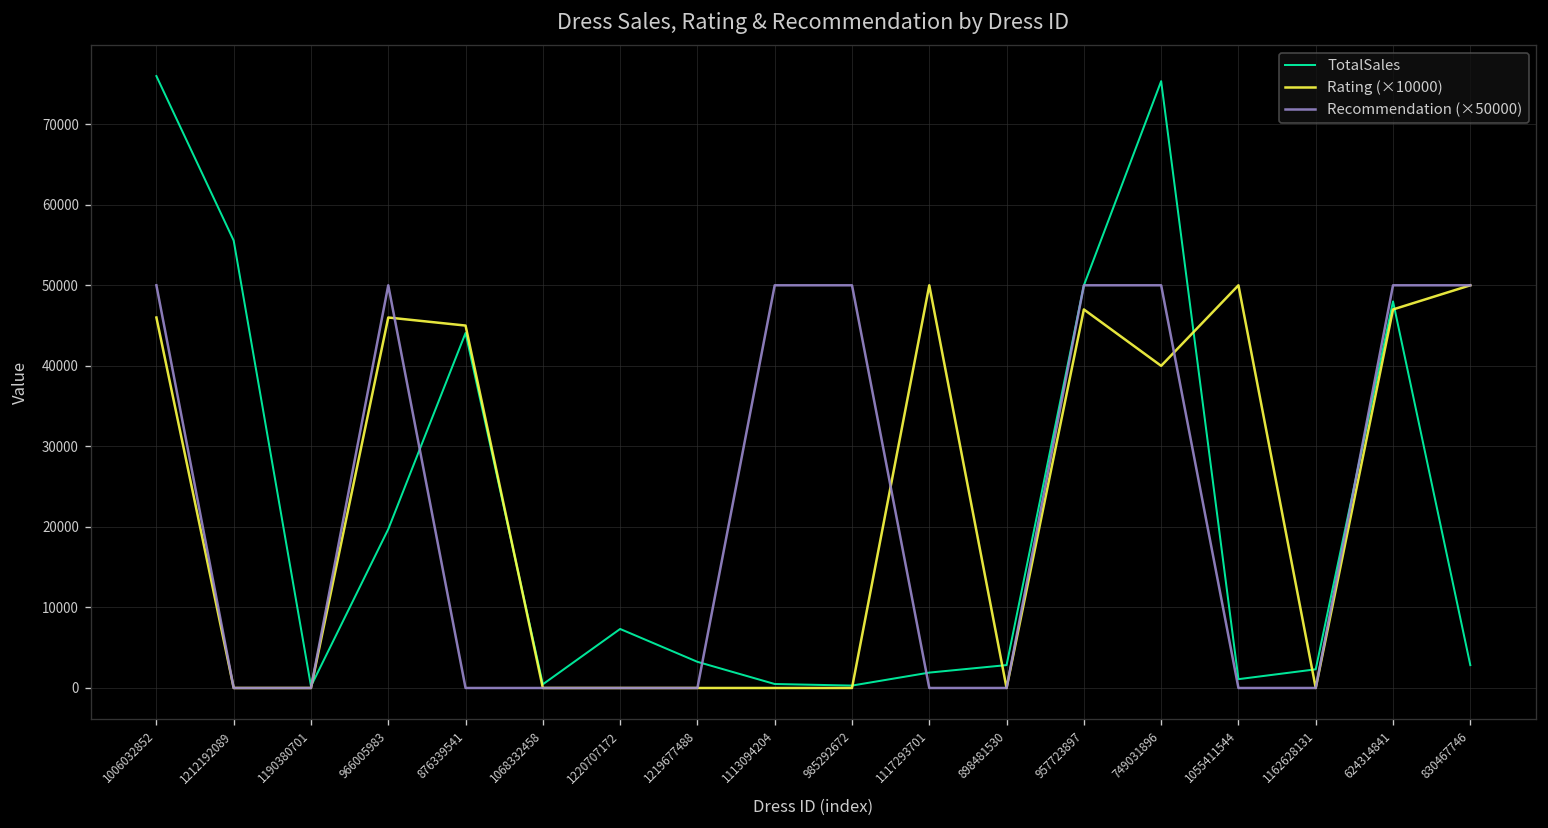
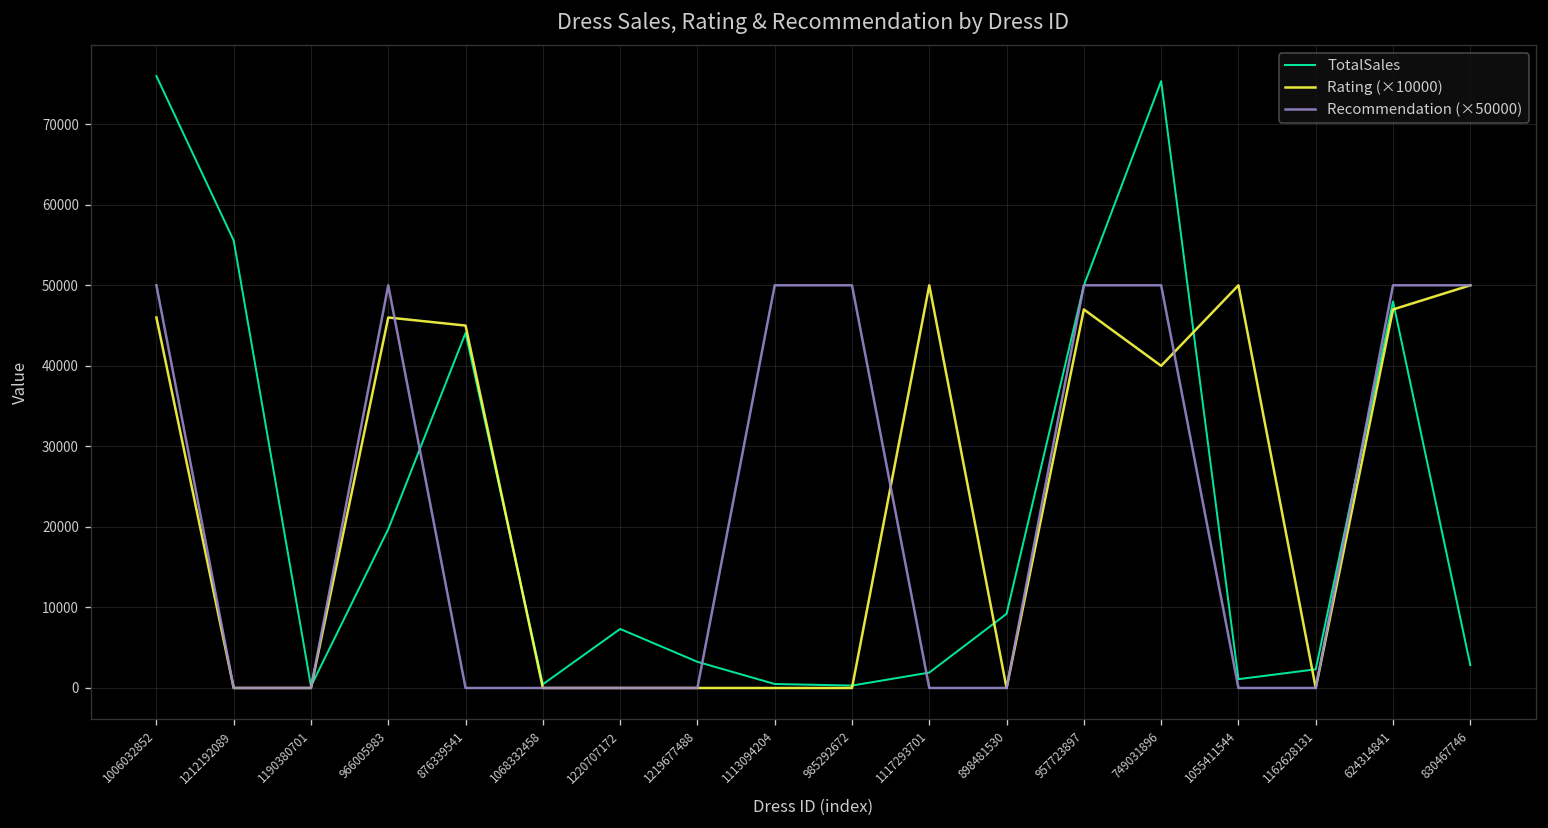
  {
    "TotalSales": {
      "1006032852": 76000,
      "1212192089": 56000,
      "966005983": 20000,
      "876339541": 44000,
      "1068332458": 0,
      "1220707172": 7000,
      "1219677488": 3000,
      "1113094204": 0,
      "1117293701": 2000,
-     "898481530": 3000,
+     "898481530": 9000,
      "749031896": 75000,
      "1055411544": 1000,
      "1162628131": 2000,
      "624314841": 48000,
      "830467746": 3000
    },
    "Rating (×10000)": {
      "1006032852": 46000,
      "966005983": 46000,
      "876339541": 45000,
      "1113094204": 0,
      "1117293701": 50000,
      "957723897": 47000,
      "749031896": 40000,
      "1055411544": 50000,
      "624314841": 47000
    },
    "Recommendation (×50000)": {
      "1006032852": 50000,
      "966005983": 50000,
      "876339541": 0,
      "1113094204": 50000,
      "985292672": 50000,
      "1117293701": 0,
      "749031896": 50000,
      "1055411544": 0,
      "624314841": 50000
    }
  }
